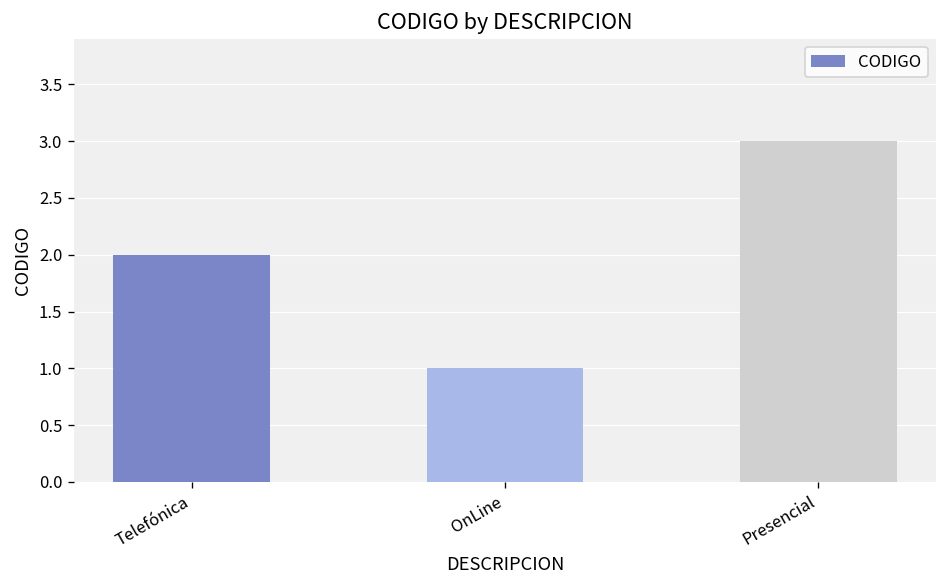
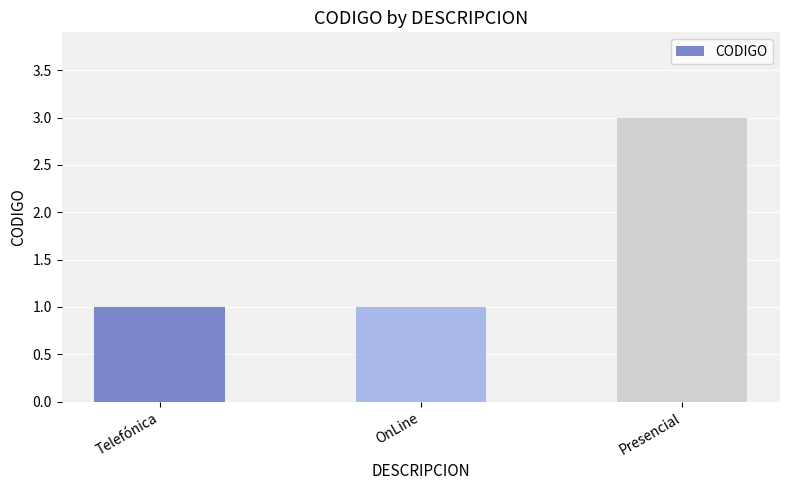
  {
-   "Telefónica": 2,
+   "Telefónica": 1,
    "OnLine": 1,
    "Presencial": 3
  }
